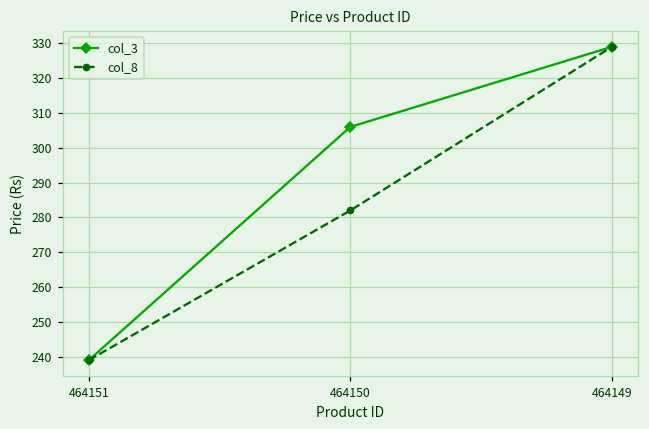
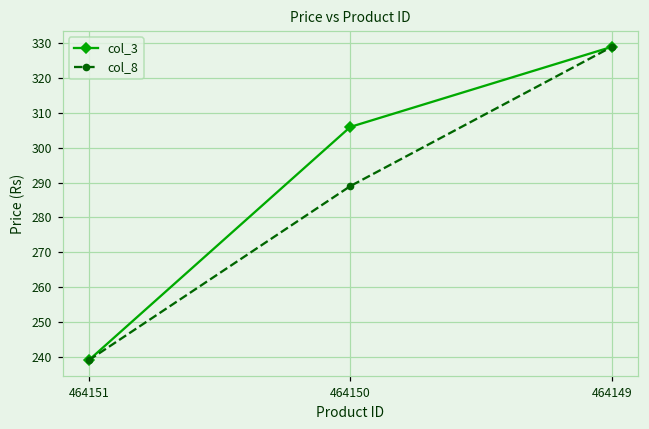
  {
    "col_3": {
      "464150": 306
    },
    "col_8": {
-     "464150": 282
+     "464150": 289
    }
  }
